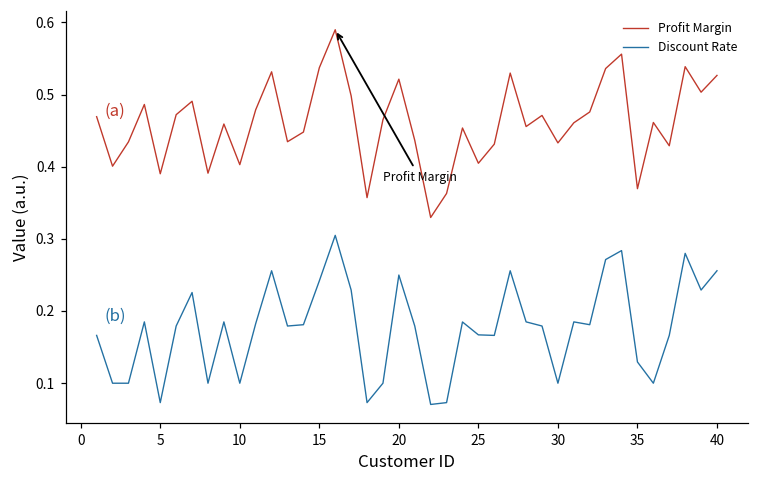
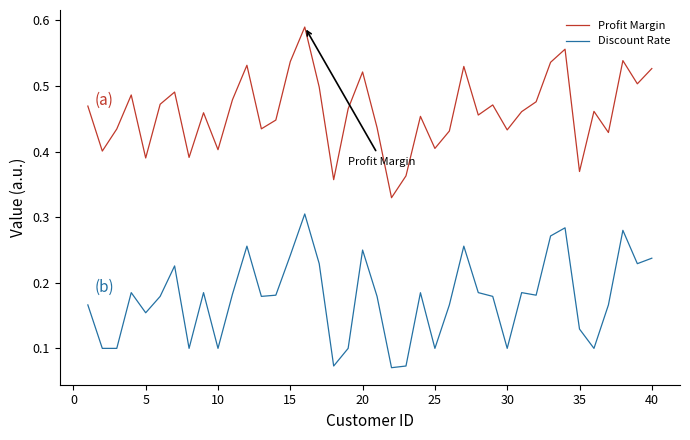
  {
    "Profit Margin": {
      "5": 0.39,
      "10": 0.40,
      "15": 0.54,
      "20": 0.52,
      "25": 0.40,
      "30": 0.43,
      "35": 0.37,
      "40": 0.53
    },
    "Discount Rate": {
-     "5": 0.07,
+     "5": 0.15,
      "10": 0.10,
      "15": 0.24,
      "20": 0.25,
-     "25": 0.17,
+     "25": 0.10,
      "30": 0.10,
      "35": 0.13,
-     "40": 0.26
+     "40": 0.24
    }
  }
